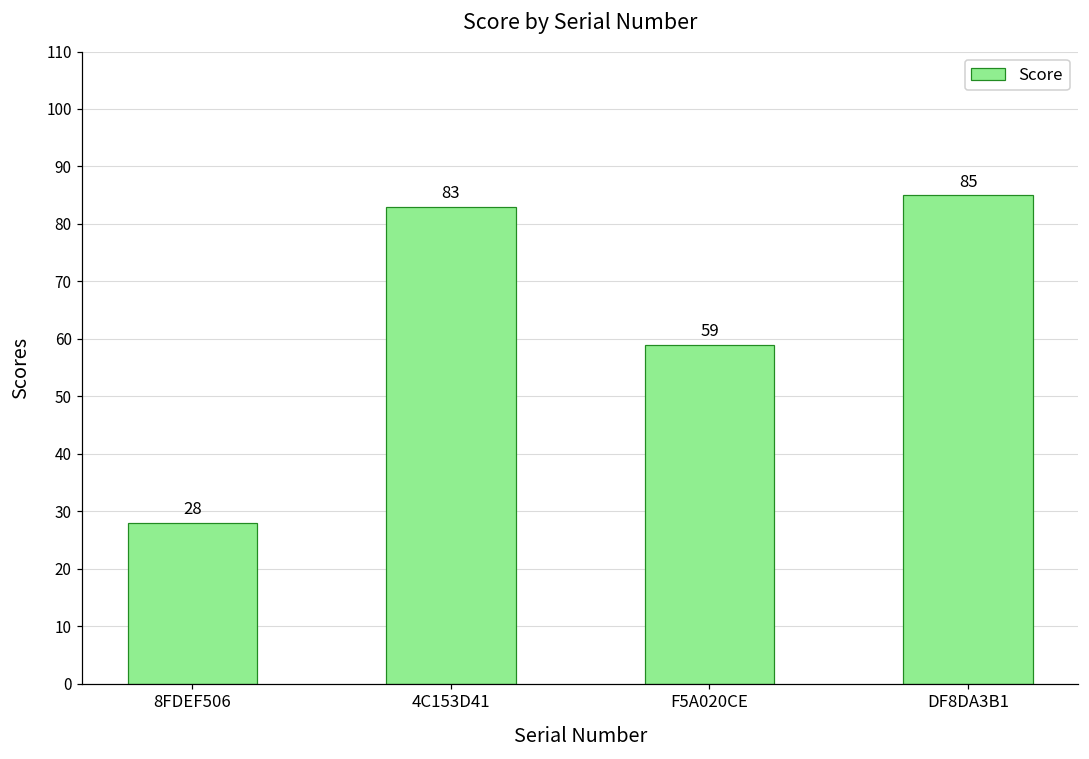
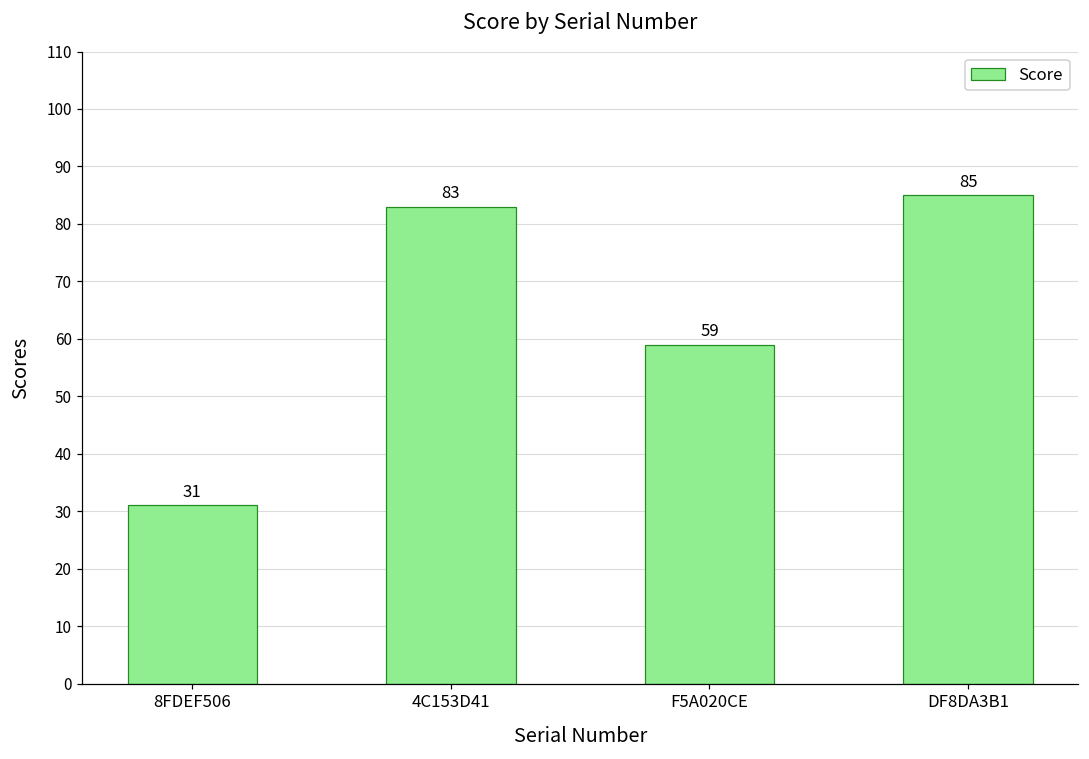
  {
-   "8FDEF506": 28,
+   "8FDEF506": 31,
    "4C153D41": 83,
    "F5A020CE": 59,
    "DF8DA3B1": 85
  }
